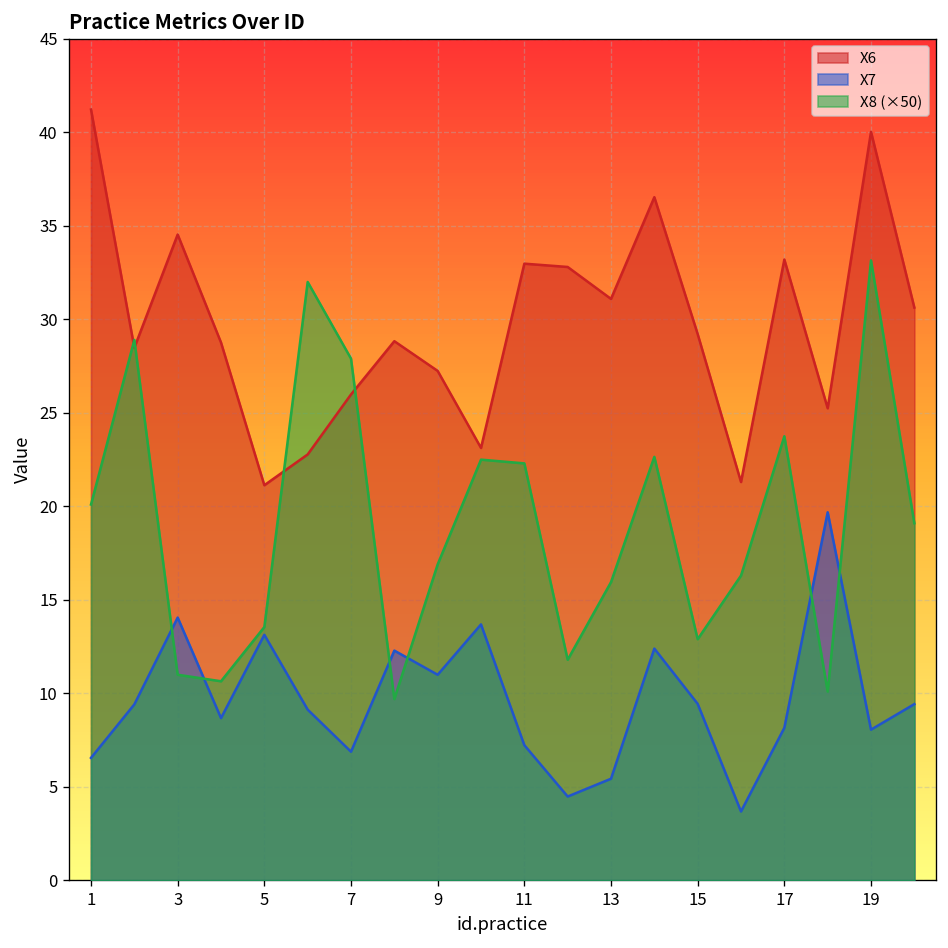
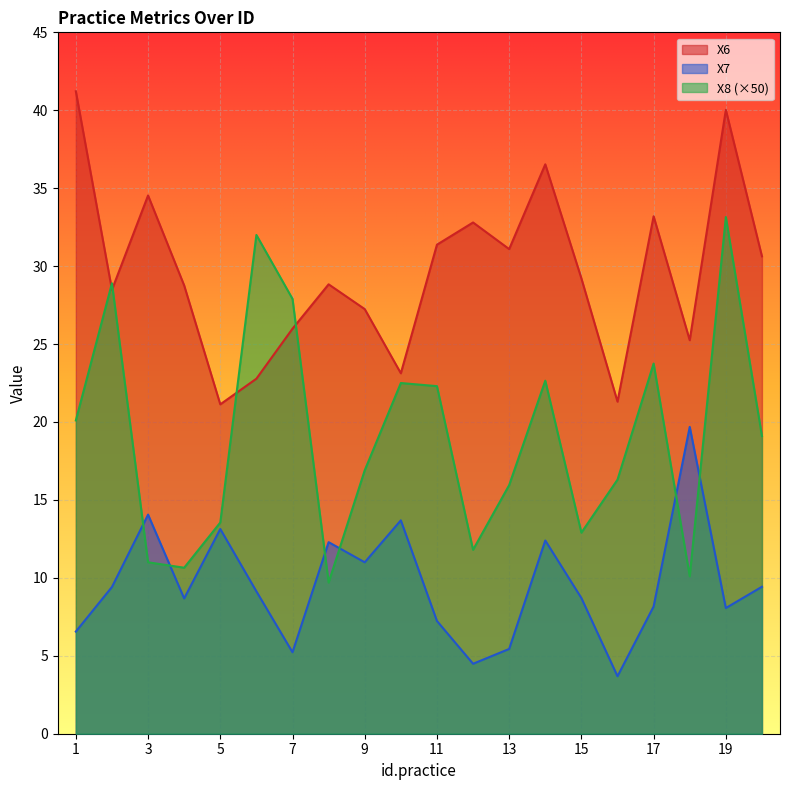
  {
    "X6": {
      "1": 41.2,
      "3": 34.5,
      "5": 21.1,
      "7": 26.0,
      "9": 27.2,
-     "11": 33.0,
+     "11": 31.4,
      "13": 31.1,
      "15": 29.2,
      "17": 33.2,
      "19": 40.0
    },
    "X7": {
      "1": 6.6,
      "3": 14.1,
      "5": 13.1,
-     "7": 6.9,
+     "7": 5.2,
      "9": 11.0,
      "11": 7.2,
      "13": 5.4,
-     "15": 9.4,
+     "15": 8.7,
      "17": 8.2,
      "19": 8.1
    },
    "X8 (×50)": {
      "1": 20.1,
      "3": 11.0,
      "5": 13.6,
      "7": 27.9,
      "9": 16.9,
      "11": 22.3,
      "13": 16.0,
      "15": 12.9,
      "17": 23.8,
      "19": 33.2
    }
  }
